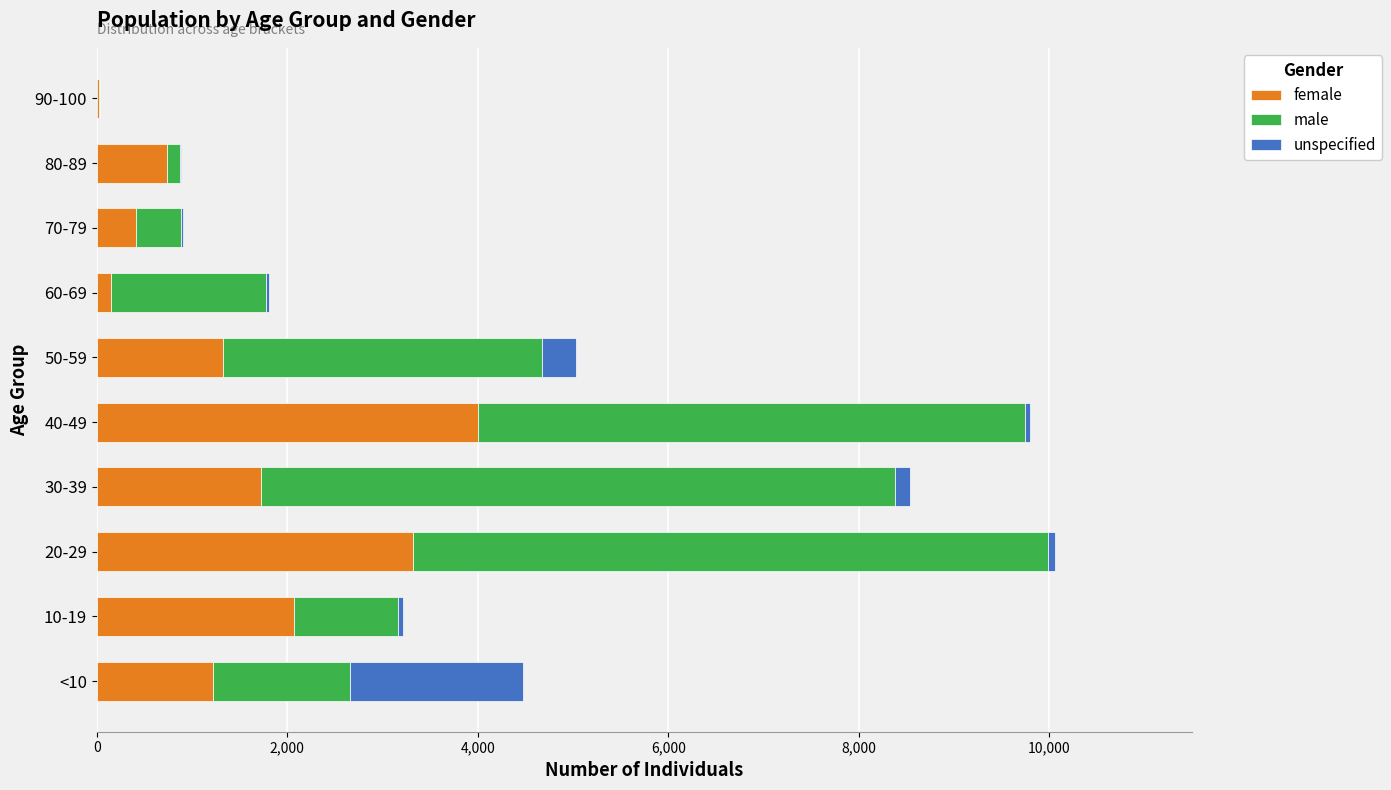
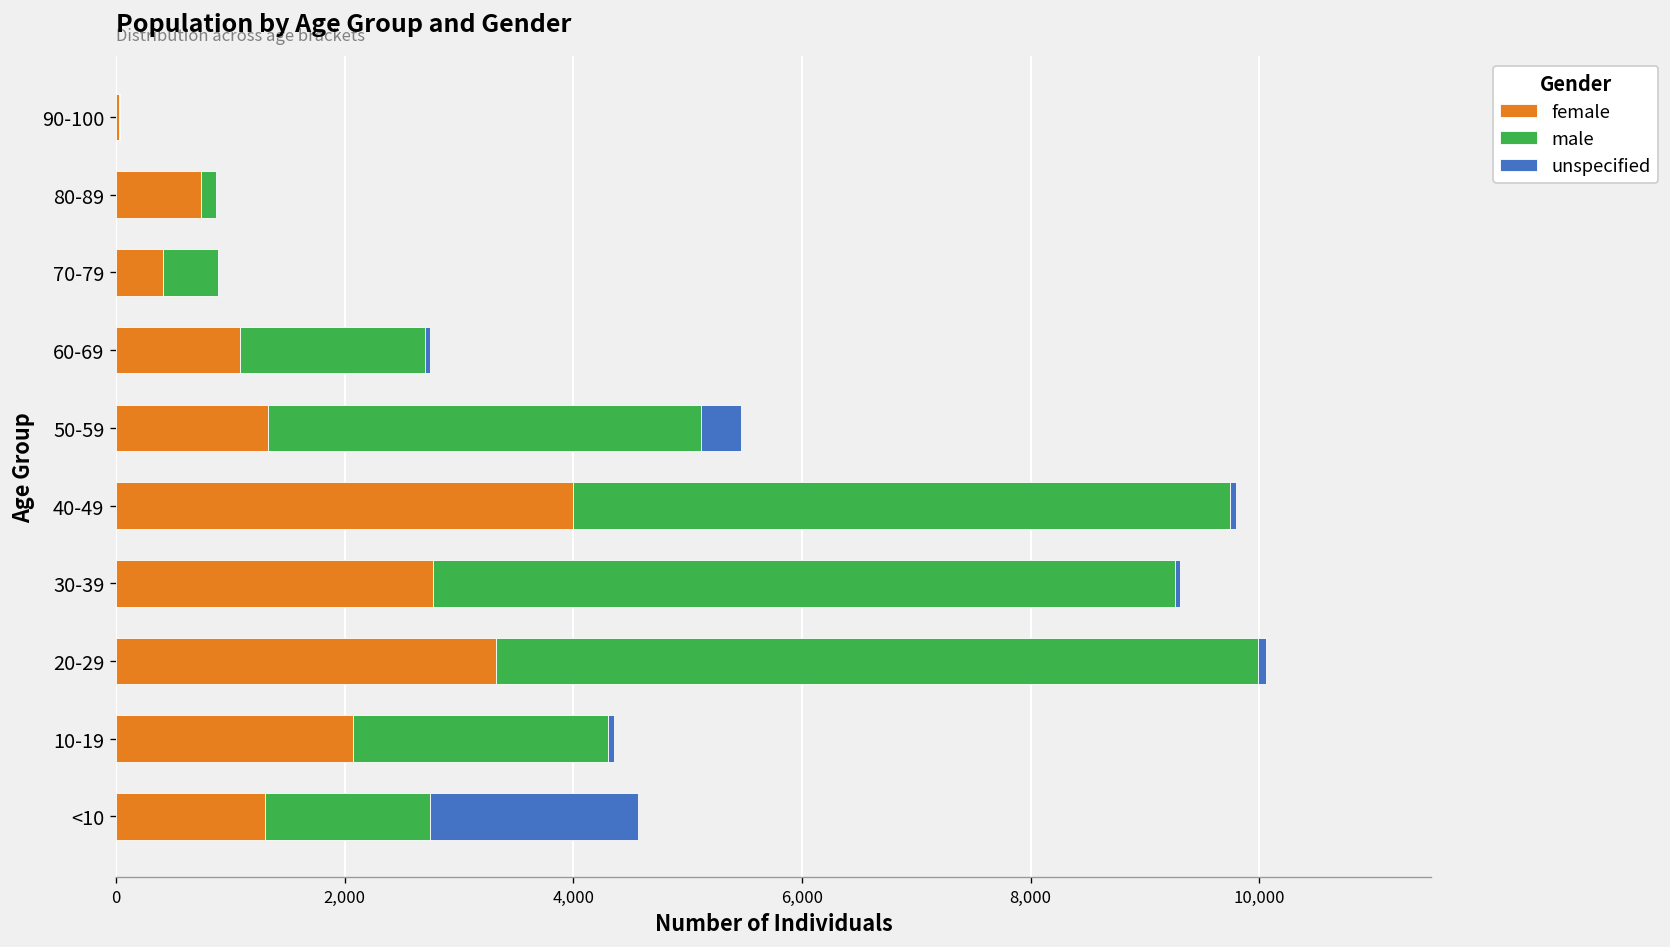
  {
    "female": {
      "80-89": "700",
      "70-79": "400",
-     "60-69": "200",
+     "60-69": "1,100",
      "50-59": "1,300",
      "40-49": "4,000",
-     "30-39": "1,700",
+     "30-39": "2,800",
      "20-29": "3,300",
      "10-19": "2,100",
-     "<10": "1,200"
+     "<10": "1,300"
    },
    "male": {
      "80-89": "100",
      "70-79": "500",
      "60-69": "1,600",
-     "50-59": "3,400",
+     "50-59": "3,800",
      "40-49": "5,700",
-     "30-39": "6,700",
+     "30-39": "6,500",
      "20-29": "6,700",
-     "10-19": "1,100",
+     "10-19": "2,200",
      "<10": "1,400"
    },
    "unspecified": {
      "90-100": "0",
      "60-69": "0",
      "50-59": "400",
      "40-49": "0",
-     "30-39": "200",
+     "30-39": "0",
      "20-29": "100",
      "10-19": "100",
      "<10": "1,800"
    }
  }
